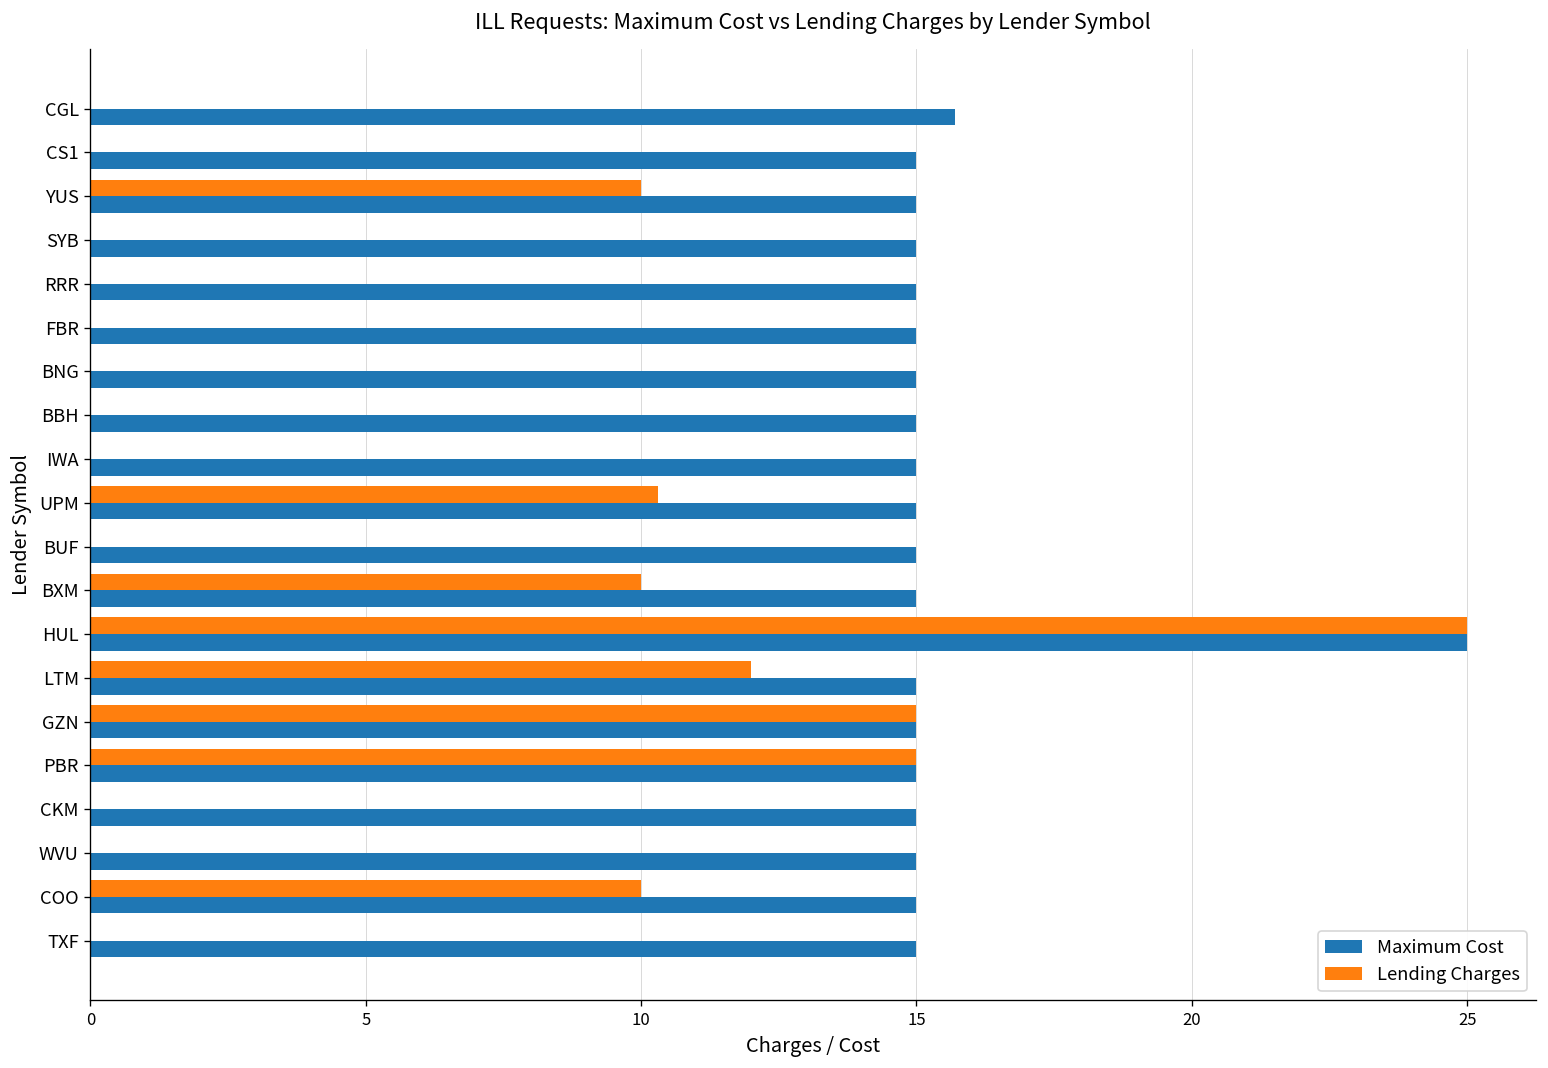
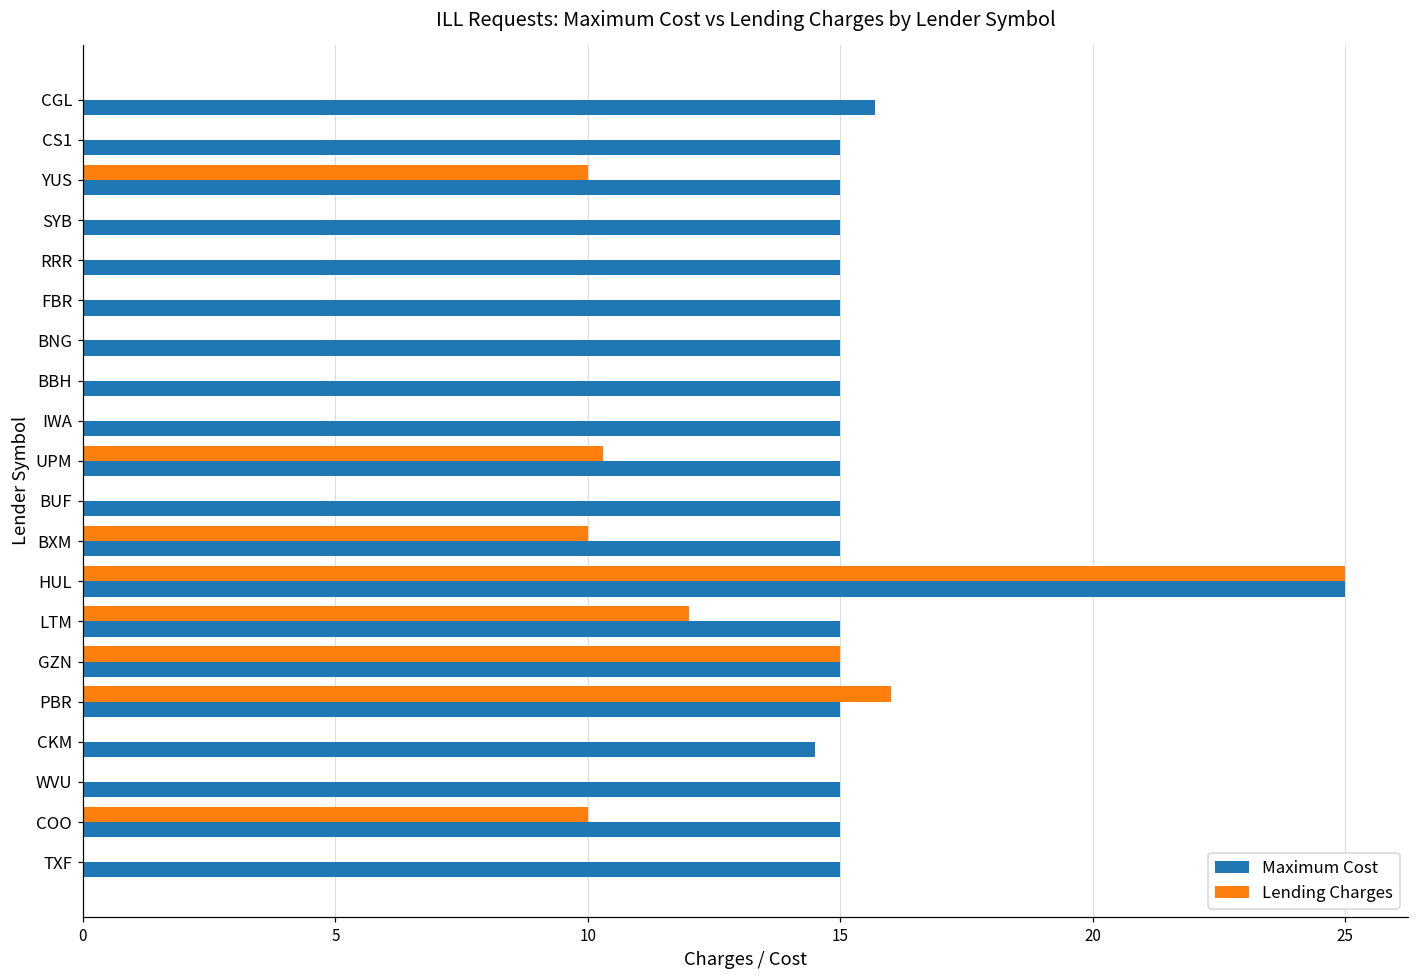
  {
    "Maximum Cost": {
      "CGL": 15.7,
      "CS1": 15.0,
      "YUS": 15.0,
      "SYB": 15.0,
      "RRR": 15.0,
      "FBR": 15.0,
      "BNG": 15.0,
      "BBH": 15.0,
      "IWA": 15.0,
      "UPM": 15.0,
      "BUF": 15.0,
      "BXM": 15.0,
      "HUL": 25.0,
      "LTM": 15.0,
      "GZN": 15.0,
      "PBR": 15.0,
-     "CKM": 15.0,
+     "CKM": 14.5,
      "WVU": 15.0,
      "COO": 15.0,
      "TXF": 15.0
    },
    "Lending Charges": {
      "CGL": 0,
      "CS1": 0,
      "YUS": 10,
      "SYB": 0,
      "RRR": 0,
      "FBR": 0,
      "BNG": 0,
      "BBH": 0,
      "IWA": 0,
      "UPM": 10.3,
      "BUF": 0,
      "BXM": 10,
      "HUL": 25,
      "LTM": 12,
      "GZN": 15,
-     "PBR": 15,
+     "PBR": 16,
      "CKM": 0,
      "WVU": 0,
      "COO": 10,
      "TXF": 0
    }
  }
